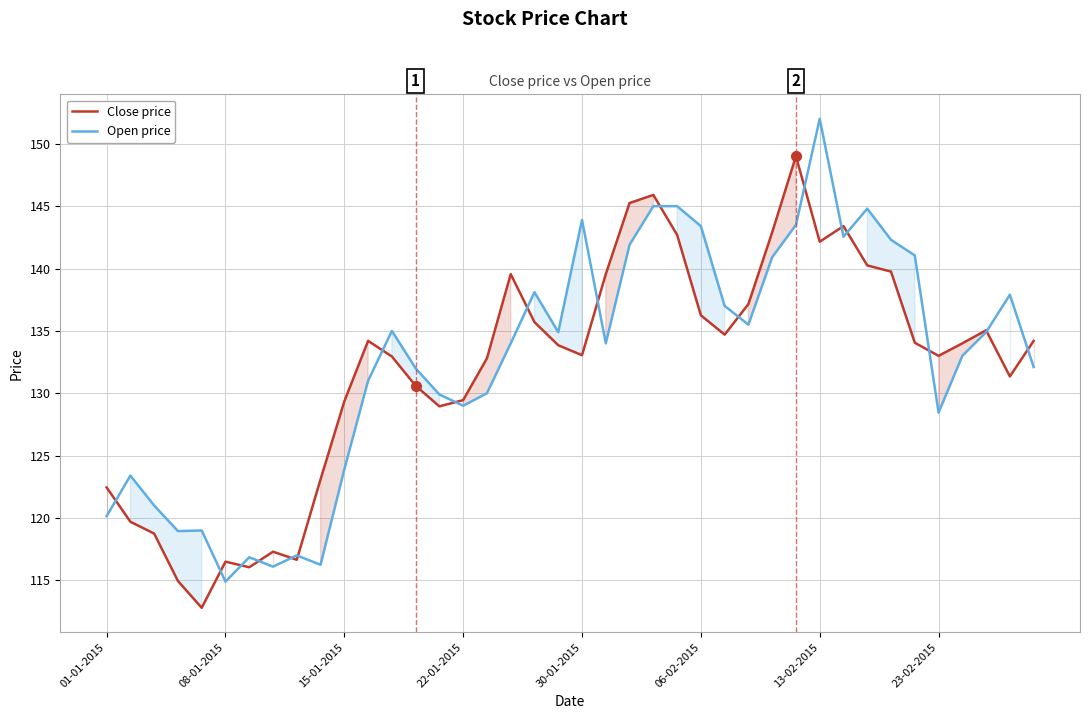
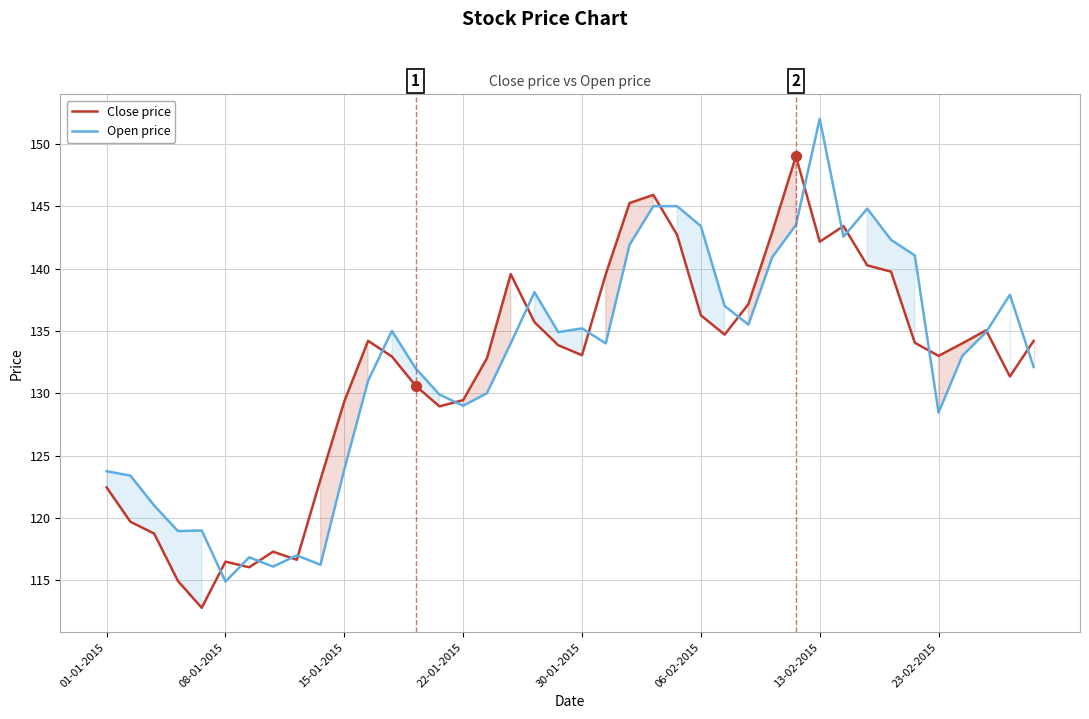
  {
    "Open price": {
-     "01-01-2015": 120.2,
+     "01-01-2015": 123.8,
      "08-01-2015": 114.9,
      "15-01-2015": 123.9,
      "22-01-2015": 129.0,
-     "30-01-2015": 143.9,
+     "30-01-2015": 135.2,
      "06-02-2015": 143.4,
      "13-02-2015": 152.0,
      "23-02-2015": 128.5
    }
  }
